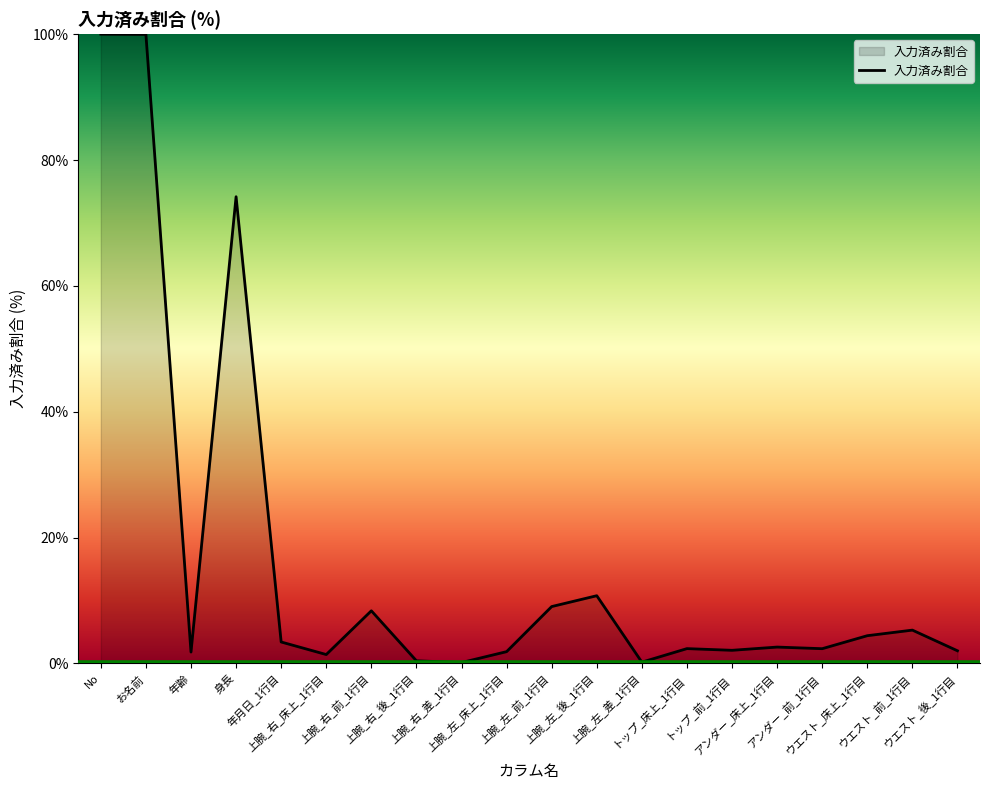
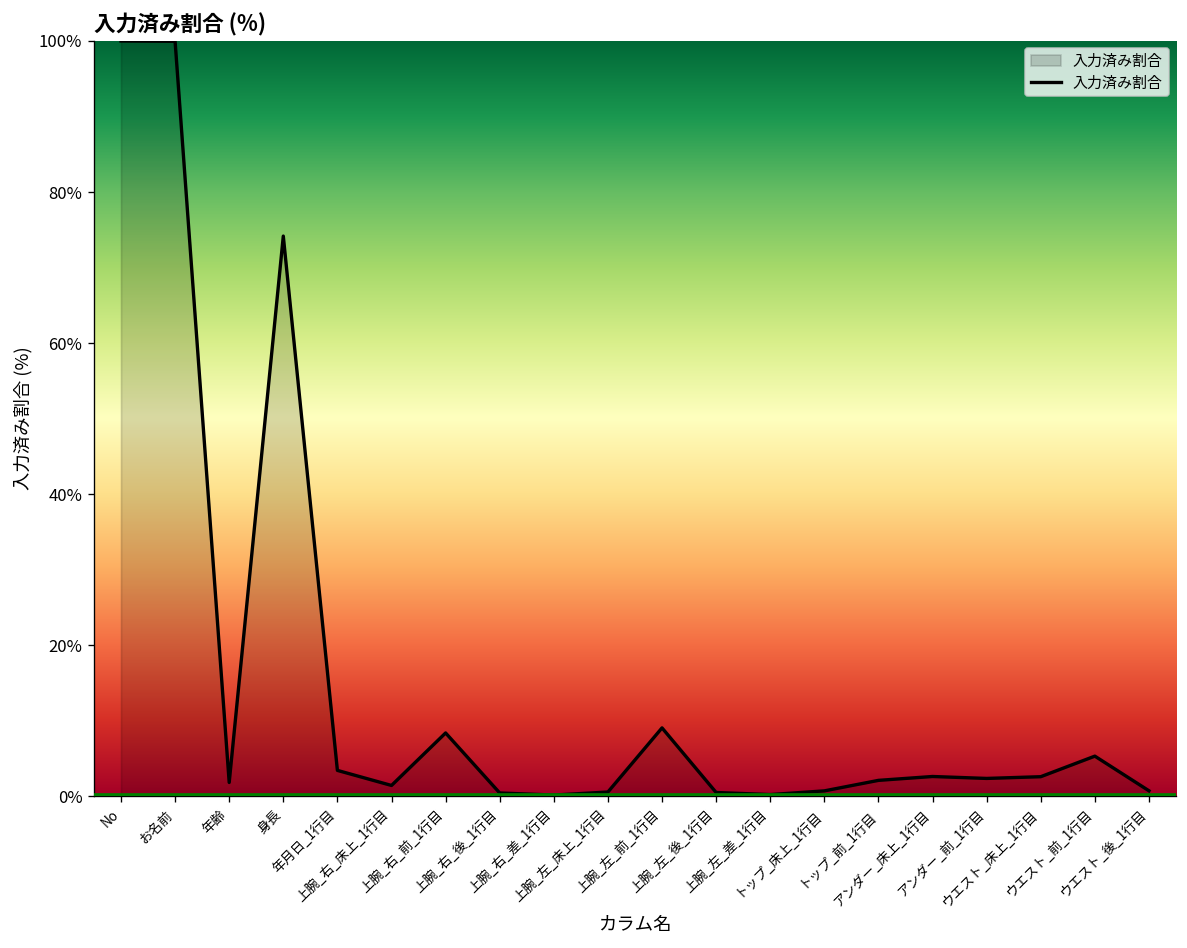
  {
    "No": "100%",
    "お名前": "100%",
    "年齢": "2%",
    "身長": "74%",
    "年月日_1行目": "3%",
    "上腕_右_床上_1行目": "1%",
    "上腕_右_前_1行目": "8%",
    "上腕_右_後_1行目": "0%",
    "上腕_右_差_1行目": "0%",
-   "上腕_左_床上_1行目": "2%",
+   "上腕_左_床上_1行目": "1%",
    "上腕_左_前_1行目": "9%",
-   "上腕_左_後_1行目": "11%",
+   "上腕_左_後_1行目": "0%",
    "上腕_左_差_1行目": "0%",
-   "トップ_床上_1行目": "2%",
+   "トップ_床上_1行目": "1%",
    "トップ_前_1行目": "2%",
    "アンダー_床上_1行目": "3%",
    "アンダー_前_1行目": "2%",
-   "ウエスト_床上_1行目": "4%",
+   "ウエスト_床上_1行目": "3%",
    "ウエスト_前_1行目": "5%",
-   "ウエスト_後_1行目": "2%"
+   "ウエスト_後_1行目": "1%"
  }
